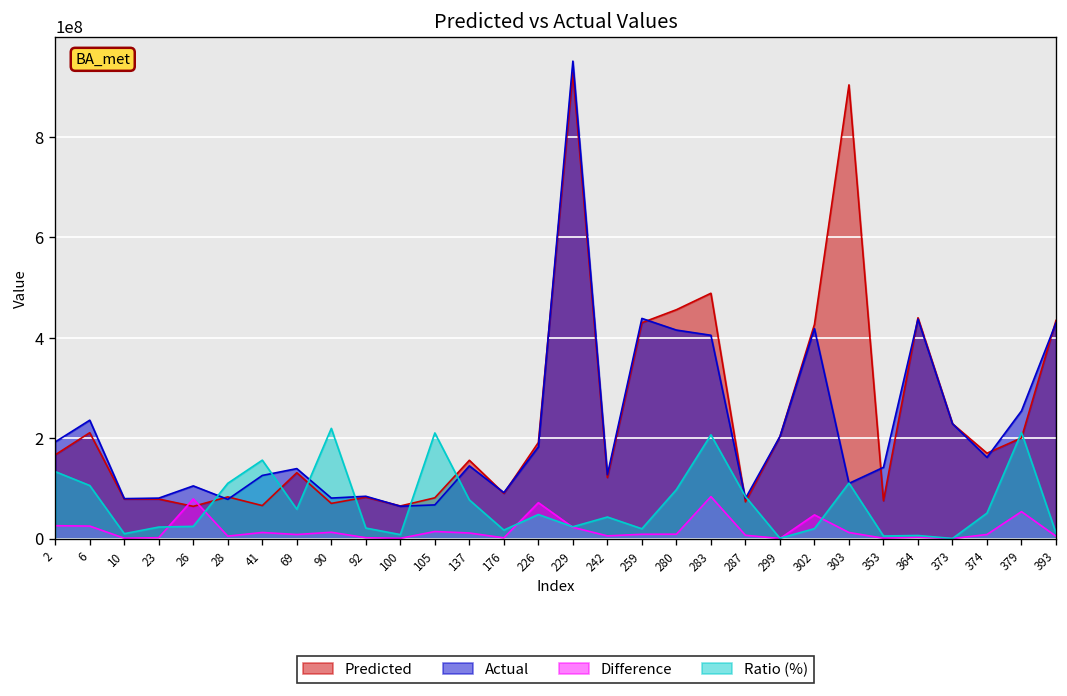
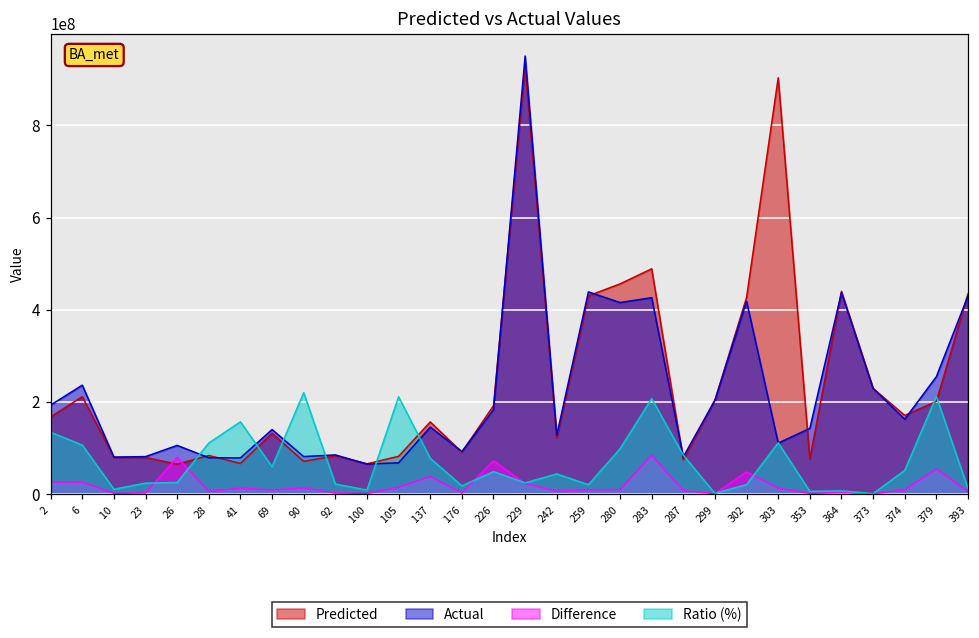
  {
    "Predicted": {
      "2": 170000000,
      "6": 210000000,
      "26": 60000000,
      "41": 70000000,
      "69": 130000000,
      "90": 70000000,
      "105": 80000000,
      "137": 160000000,
      "226": 190000000,
      "229": 930000000,
      "259": 430000000,
      "280": 460000000,
      "283": 490000000,
      "287": 70000000,
      "302": 430000000,
      "303": 900000000,
      "353": 80000000,
      "374": 170000000,
      "379": 200000000
    },
    "Actual": {
      "2": 190000000,
      "6": 240000000,
      "26": 100000000,
-     "41": 130000000,
+     "41": 80000000,
      "69": 140000000,
      "90": 80000000,
      "105": 70000000,
      "137": 140000000,
      "226": 180000000,
      "229": 950000000,
      "259": 440000000,
      "280": 420000000,
-     "283": 400000000,
+     "283": 430000000,
      "302": 420000000,
      "353": 140000000,
      "374": 160000000,
      "379": 250000000
    },
    "Difference": {
      "2": 30000000,
      "6": 20000000,
      "10": 0,
      "23": 0,
      "26": 80000000,
      "28": 0,
      "41": 10000000,
      "69": 10000000,
      "90": 10000000,
      "92": 0,
      "100": 0,
      "105": 10000000,
-     "137": 10000000,
+     "137": 40000000,
      "176": 0,
      "226": 70000000,
      "242": 10000000,
      "259": 10000000,
      "280": 10000000,
      "283": 80000000,
      "287": 10000000,
      "302": 50000000,
      "303": 10000000,
      "374": 10000000,
      "379": 50000000,
      "393": 0
    },
    "Ratio (%)": {
      "2": 130000000,
      "6": 110000000,
      "10": 10000000,
      "23": 20000000,
      "26": 20000000,
      "28": 110000000,
      "41": 160000000,
      "69": 60000000,
      "90": 220000000,
      "92": 20000000,
      "100": 10000000,
      "105": 210000000,
      "137": 80000000,
      "176": 20000000,
      "226": 50000000,
      "242": 40000000,
      "259": 20000000,
      "280": 100000000,
      "283": 210000000,
      "302": 20000000,
      "374": 50000000,
      "379": 210000000,
      "393": 10000000
    }
  }
